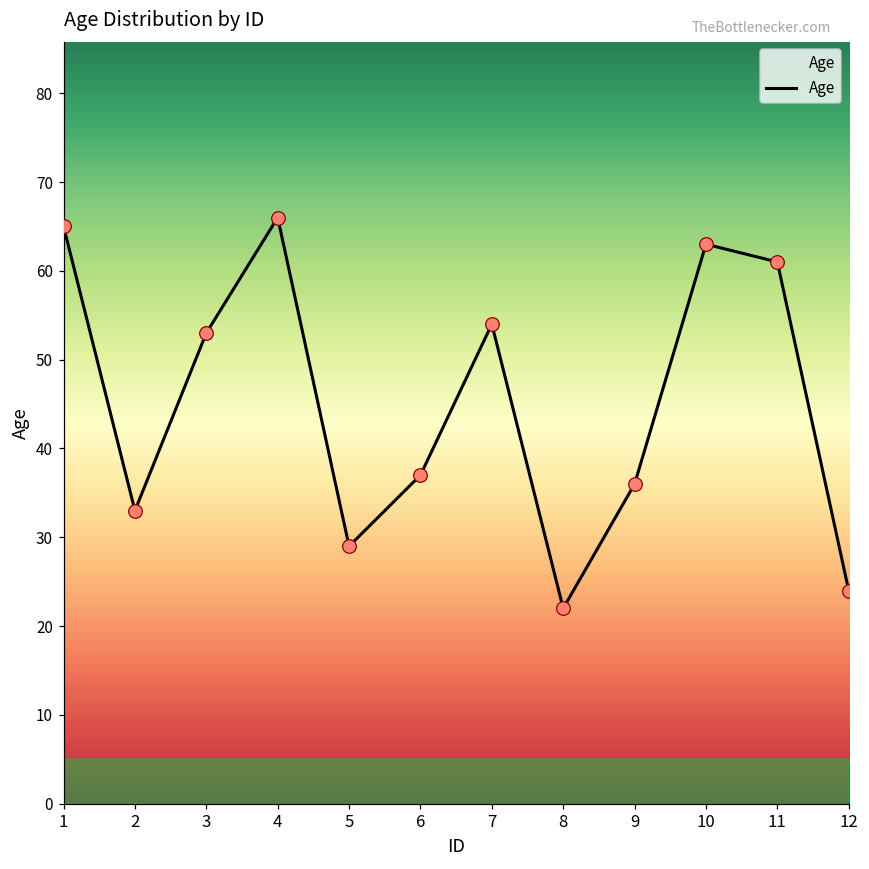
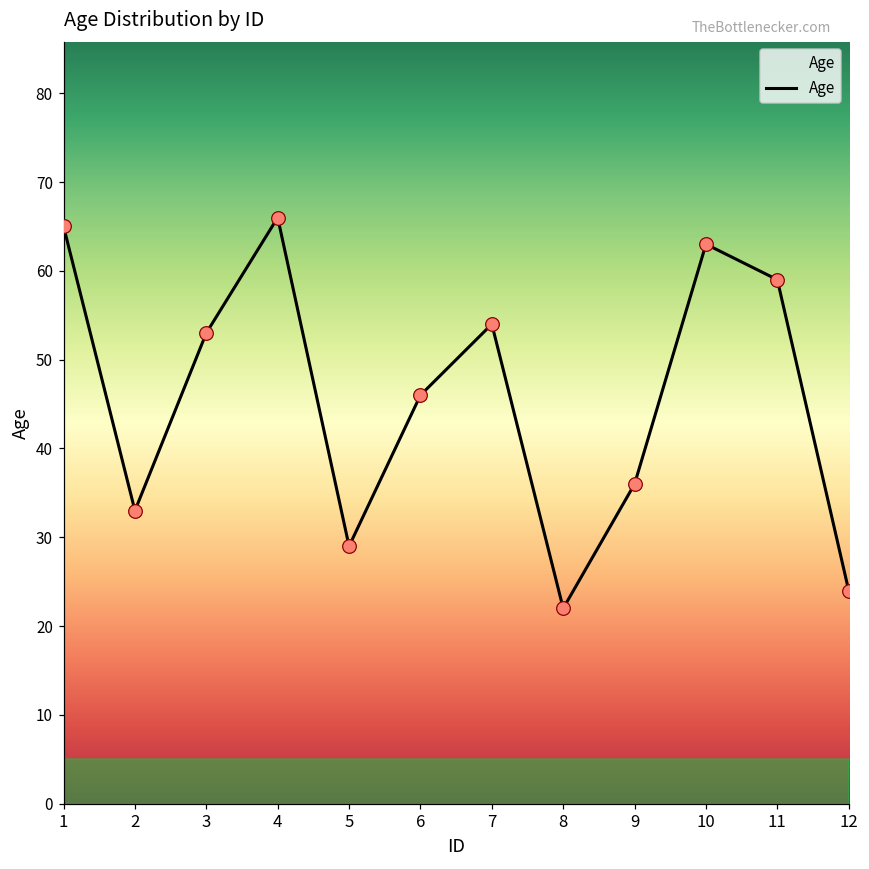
  {
    "1": 65,
    "2": 33,
    "3": 53,
    "4": 66,
    "5": 29,
-   "6": 37,
+   "6": 46,
    "7": 54,
    "8": 22,
    "9": 36,
    "10": 63,
-   "11": 61,
+   "11": 59,
    "12": 24
  }
